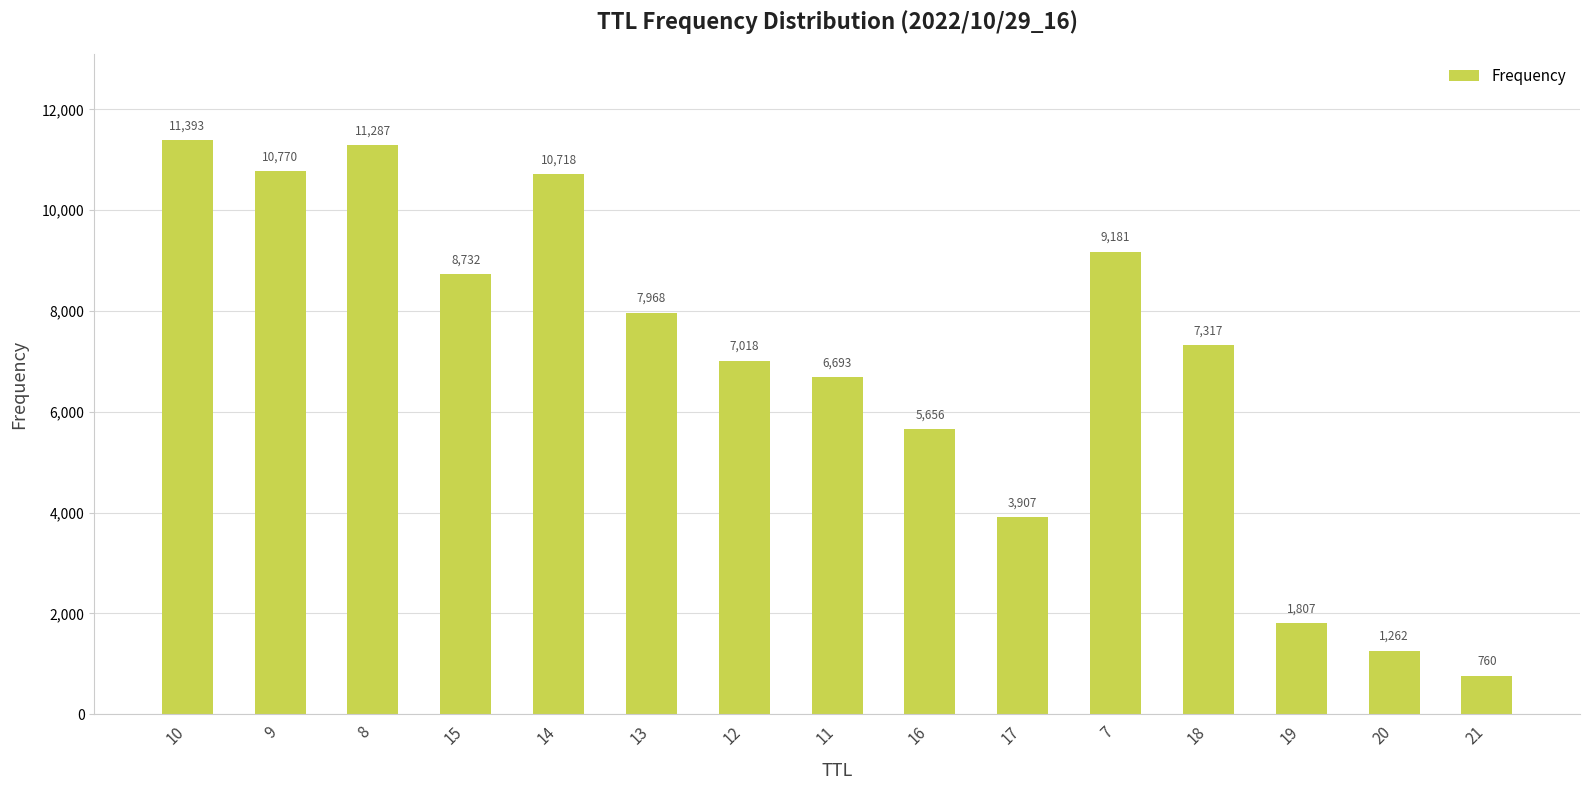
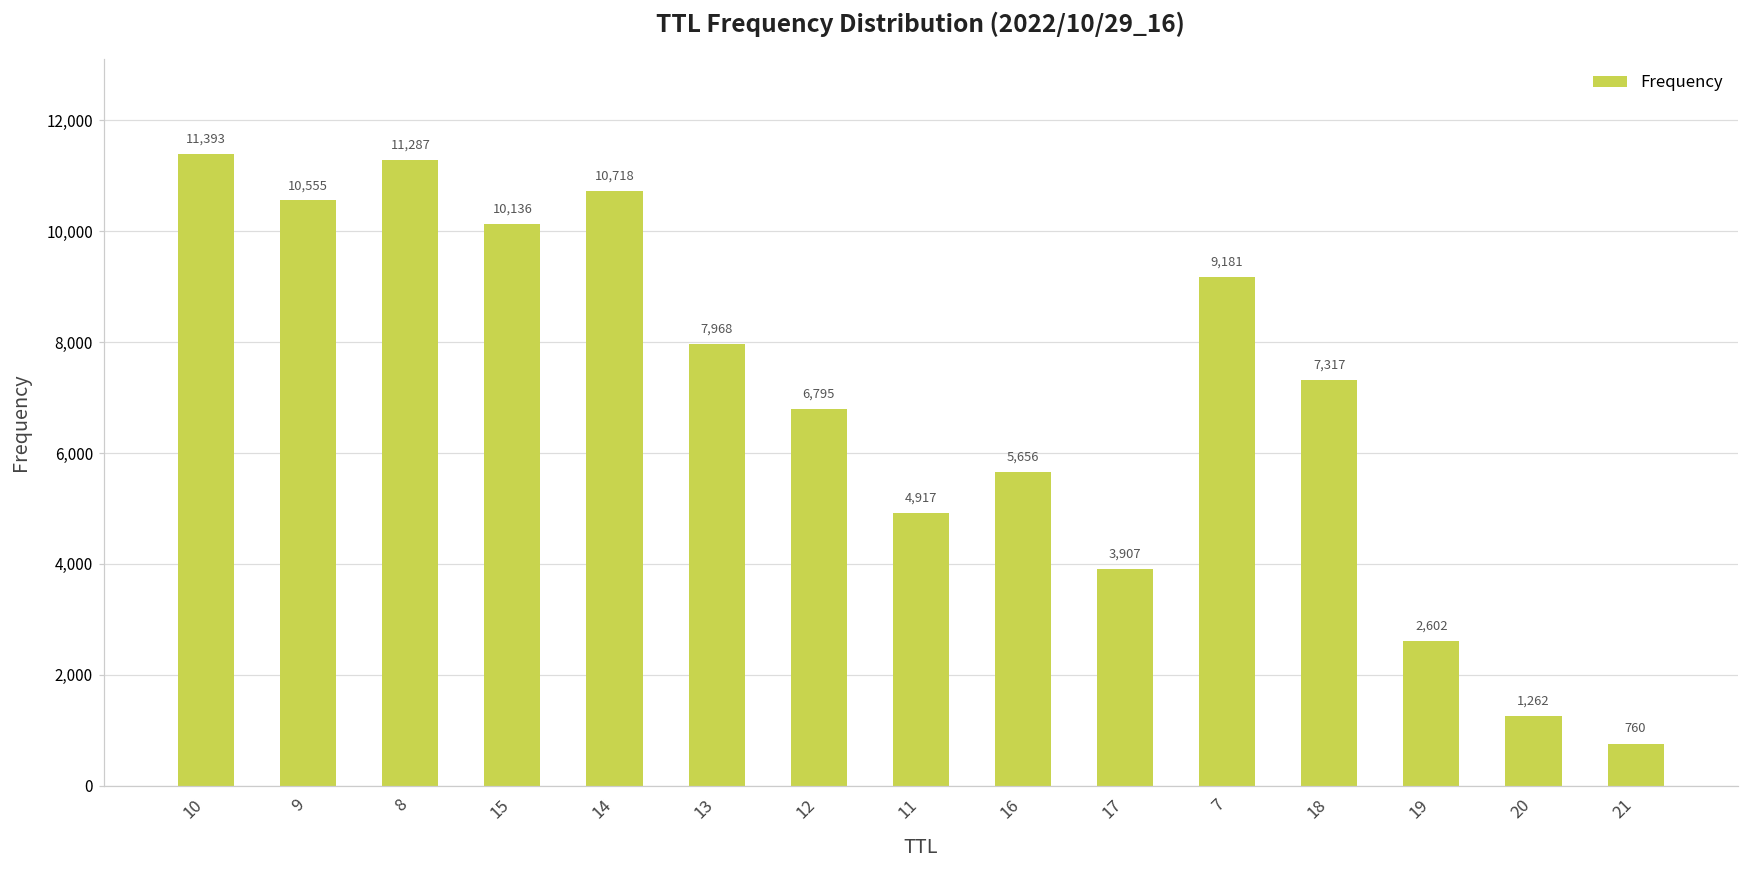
  {
    "10": "11,393",
-   "9": "10,770",
+   "9": "10,555",
    "8": "11,287",
-   "15": "8,732",
+   "15": "10,136",
    "14": "10,718",
    "13": "7,968",
-   "12": "7,018",
-   "11": "6,693",
+   "12": "6,795",
+   "11": "4,917",
    "16": "5,656",
    "17": "3,907",
    "7": "9,181",
    "18": "7,317",
-   "19": "1,807",
+   "19": "2,602",
    "20": "1,262",
    "21": "760"
  }
